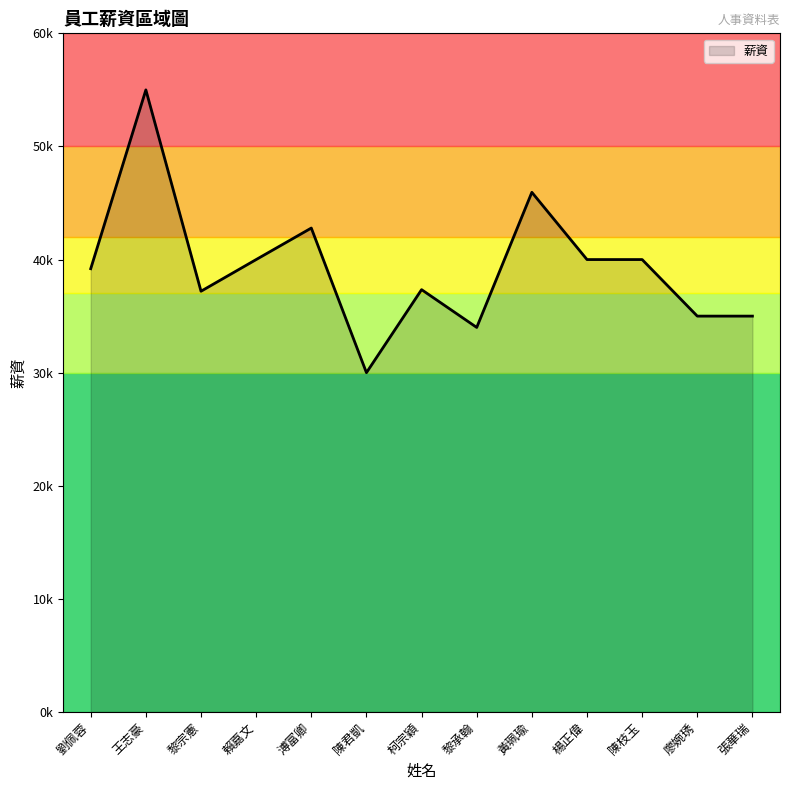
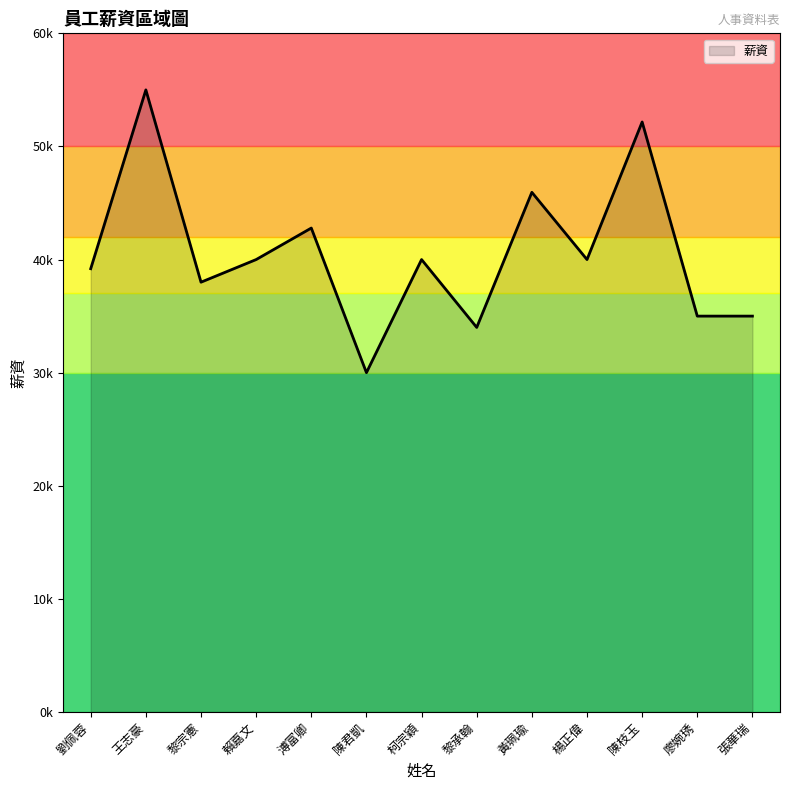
  {
    "劉佩蓉": 39200,
    "王志豪": 55000,
-   "黎宗憲": 37200,
+   "黎宗憲": 38000,
    "賴嘉文": 40000,
    "溥富卿": 42800,
    "陳君凱": 30000,
-   "柯宗穎": 37300,
+   "柯宗穎": 40000,
    "黎承翰": 34000,
    "黃珮瑜": 45900,
    "楊正偉": 40000,
-   "陳枝玉": 40000,
+   "陳枝玉": 52200,
    "廖婉琇": 35000,
    "張華瑞": 35000
  }
